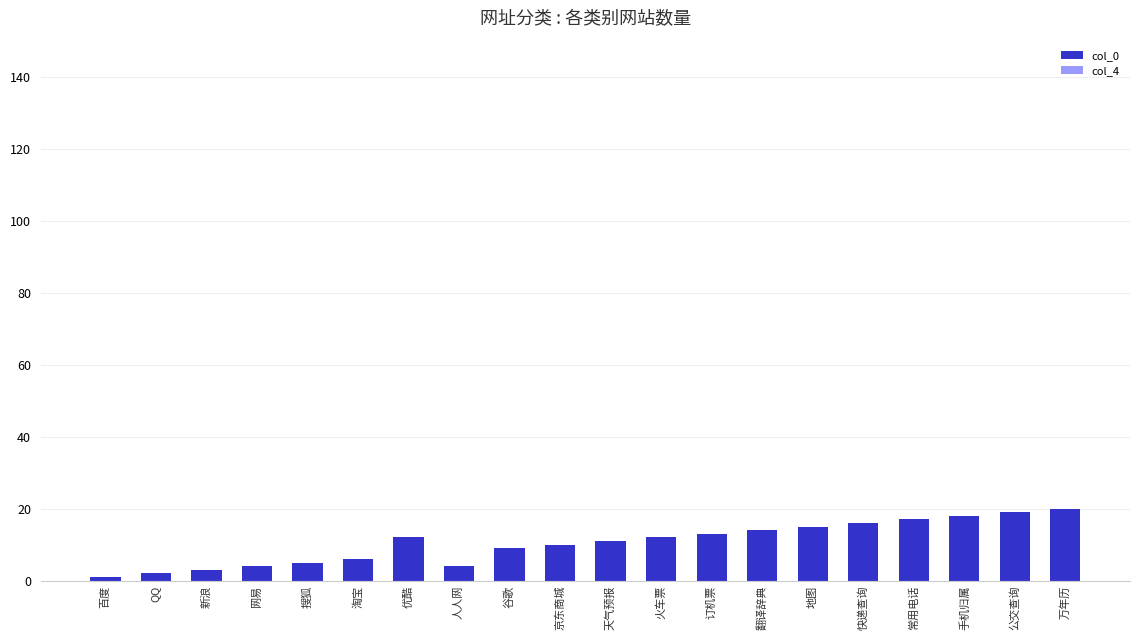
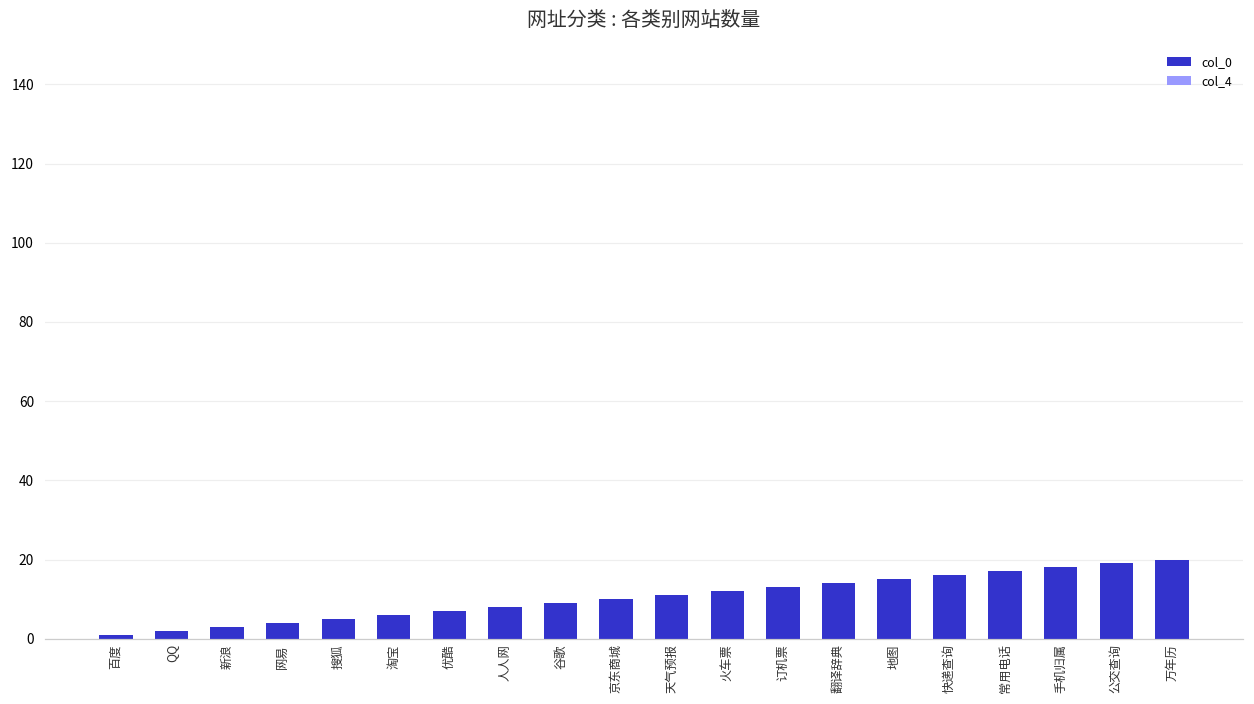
  {
    "col_0": {
      "百度": 1,
      "QQ": 2,
      "新浪": 3,
      "网易": 4,
      "搜狐": 5,
      "淘宝": 6,
-     "优酷": 12,
-     "人人网": 4,
+     "优酷": 7,
+     "人人网": 8,
      "谷歌": 9,
      "京东商城": 10,
      "天气预报": 11,
      "火车票": 12,
      "订机票": 13,
      "翻译辞典": 14,
      "地图": 15,
      "快递查询": 16,
      "常用电话": 17,
      "手机归属": 18,
      "公交查询": 19,
      "万年历": 20
    },
    "col_4": {
      "百度": 0,
      "QQ": 0,
      "新浪": 0,
      "网易": 0,
      "搜狐": 0,
      "淘宝": 0,
      "优酷": 0,
      "人人网": 0,
      "谷歌": 0,
      "京东商城": 0,
      "天气预报": 0,
      "火车票": 0,
      "订机票": 0,
      "翻译辞典": 0,
      "地图": 0,
      "快递查询": 0,
      "常用电话": 0,
      "手机归属": 0,
      "公交查询": 0,
      "万年历": 0
    }
  }
